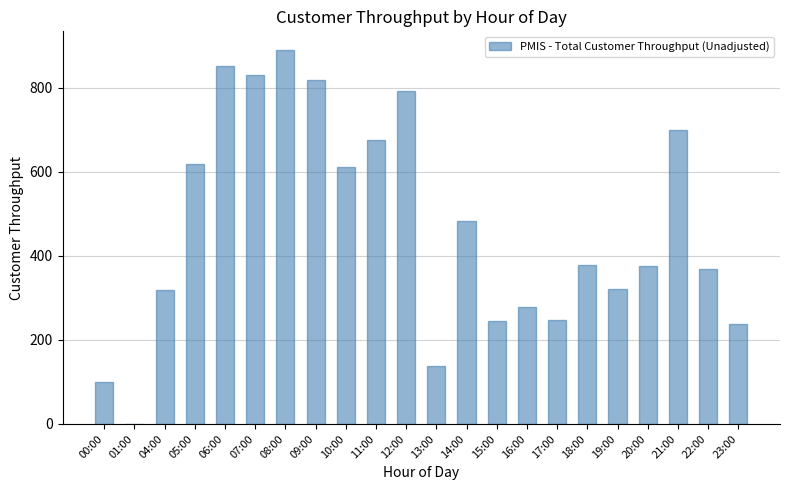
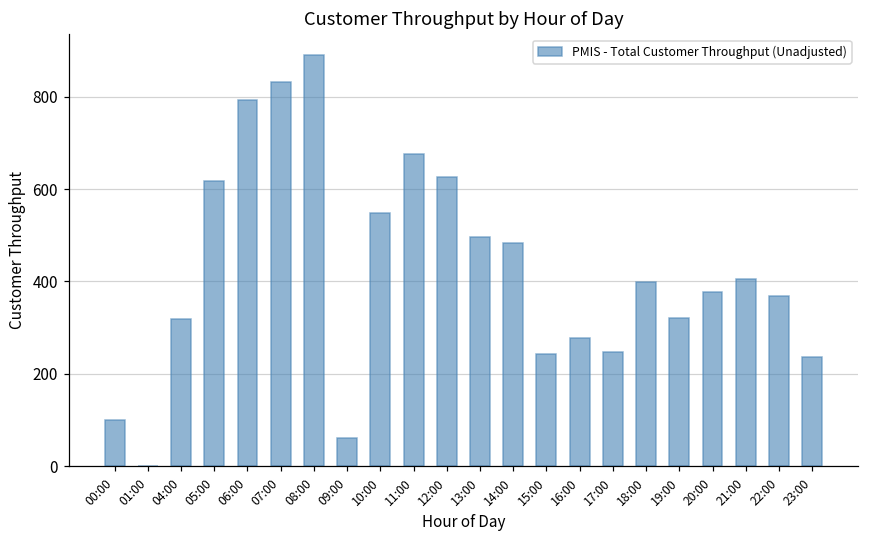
  {
    "00:00": 100,
    "01:00": 0,
    "04:00": 320,
    "05:00": 620,
-   "06:00": 850,
+   "06:00": 790,
    "07:00": 830,
    "08:00": 890,
-   "09:00": 820,
-   "10:00": 610,
+   "09:00": 60,
+   "10:00": 550,
    "11:00": 680,
-   "12:00": 790,
-   "13:00": 140,
+   "12:00": 630,
+   "13:00": 500,
    "14:00": 480,
    "15:00": 240,
    "16:00": 280,
    "17:00": 250,
-   "18:00": 380,
+   "18:00": 400,
    "19:00": 320,
    "20:00": 380,
-   "21:00": 700,
+   "21:00": 410,
    "22:00": 370,
    "23:00": 240
  }
